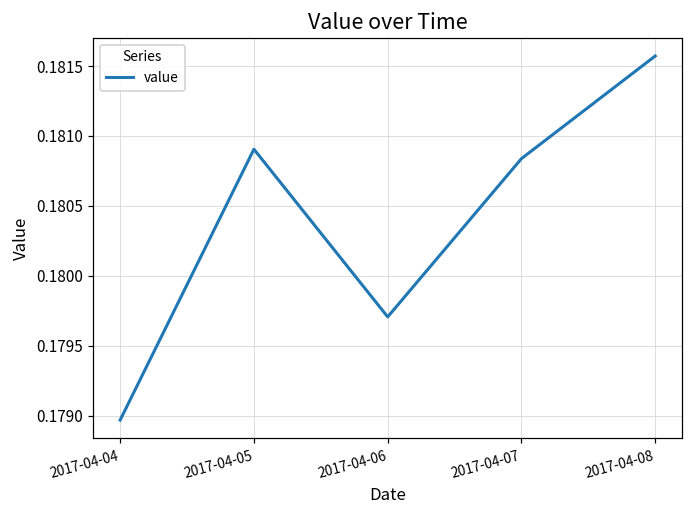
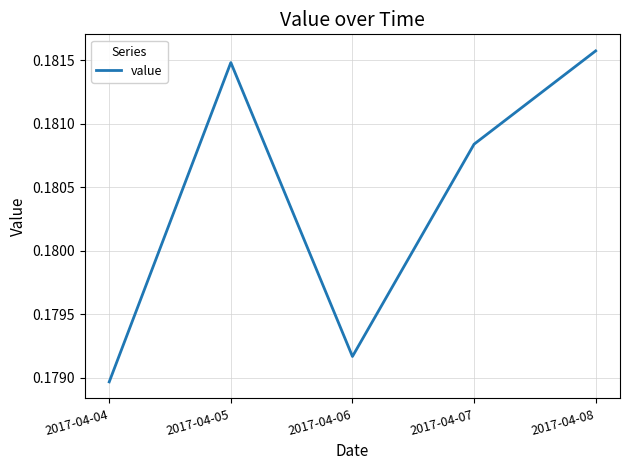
  {
    "2017-04-04": 0.17897,
-   "2017-04-05": 0.18091,
-   "2017-04-06": 0.17971,
+   "2017-04-05": 0.18148,
+   "2017-04-06": 0.17917,
    "2017-04-07": 0.18084,
    "2017-04-08": 0.18157
  }
